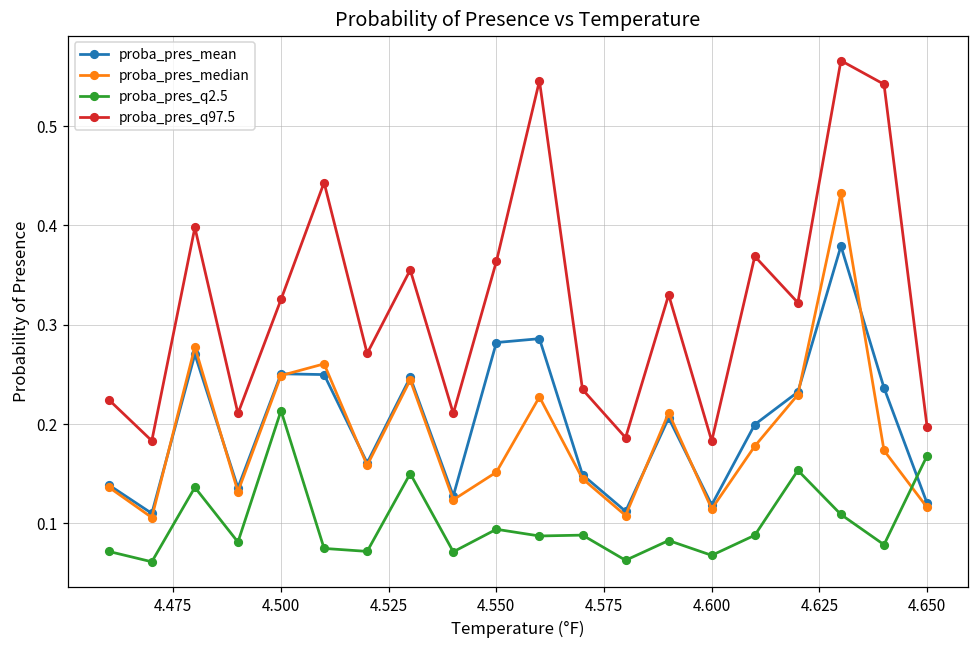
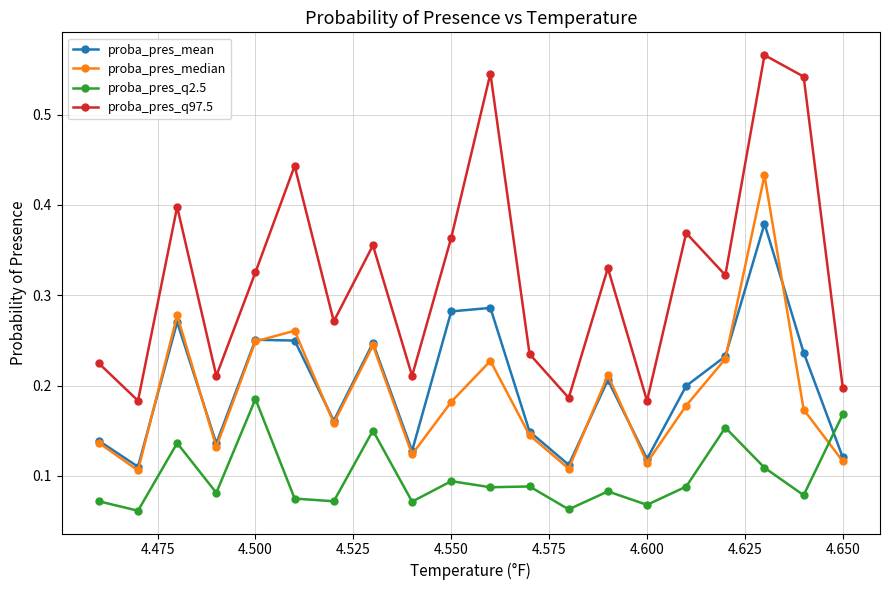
  {
    "proba_pres_mean": {
      "4.550": 0.28,
      "4.600": 0.12,
      "4.650": 0.12
    },
    "proba_pres_median": {
-     "4.550": 0.15,
+     "4.550": 0.18,
      "4.600": 0.11,
      "4.650": 0.12
    },
    "proba_pres_q2.5": {
-     "4.500": 0.21,
+     "4.500": 0.19,
      "4.550": 0.09,
      "4.600": 0.07,
      "4.650": 0.17
    },
    "proba_pres_q97.5": {
      "4.500": 0.33,
      "4.550": 0.36,
      "4.600": 0.18,
      "4.650": 0.20
    }
  }
